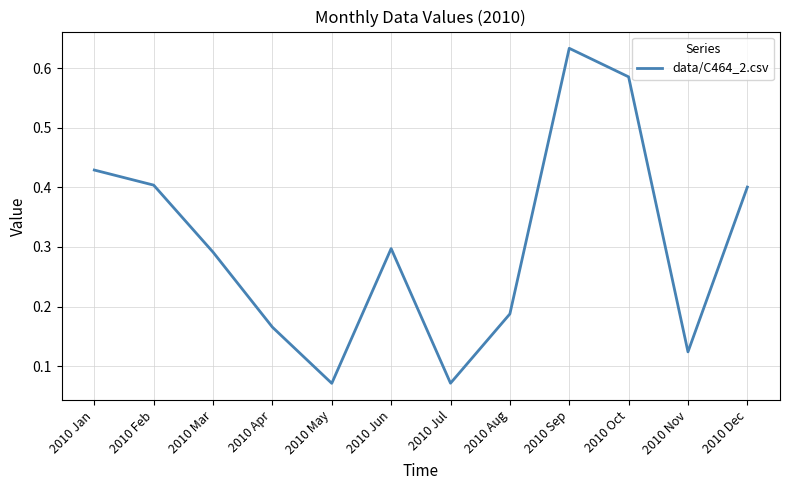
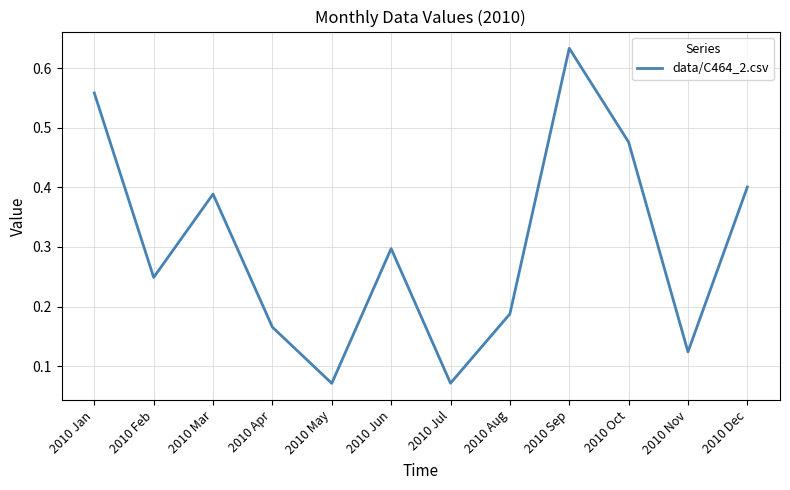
  {
-   "2010 Jan": 0.43,
-   "2010 Feb": 0.40,
-   "2010 Mar": 0.29,
+   "2010 Jan": 0.56,
+   "2010 Feb": 0.25,
+   "2010 Mar": 0.39,
    "2010 Apr": 0.17,
    "2010 May": 0.07,
    "2010 Jun": 0.30,
    "2010 Jul": 0.07,
    "2010 Aug": 0.19,
    "2010 Sep": 0.63,
-   "2010 Oct": 0.59,
+   "2010 Oct": 0.48,
    "2010 Nov": 0.12,
    "2010 Dec": 0.40
  }
